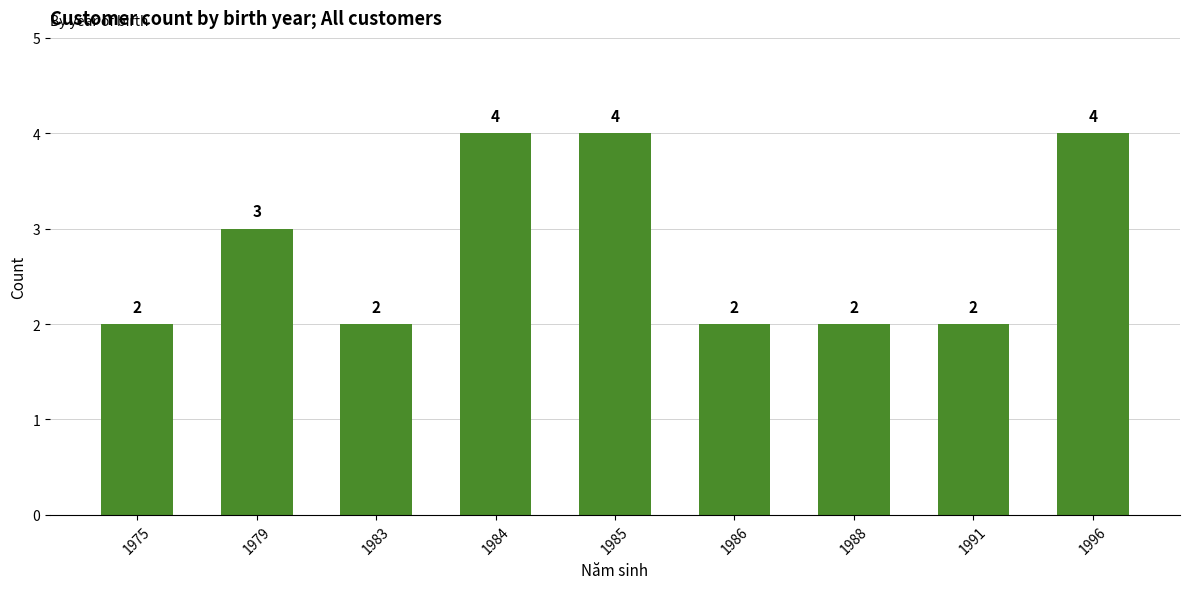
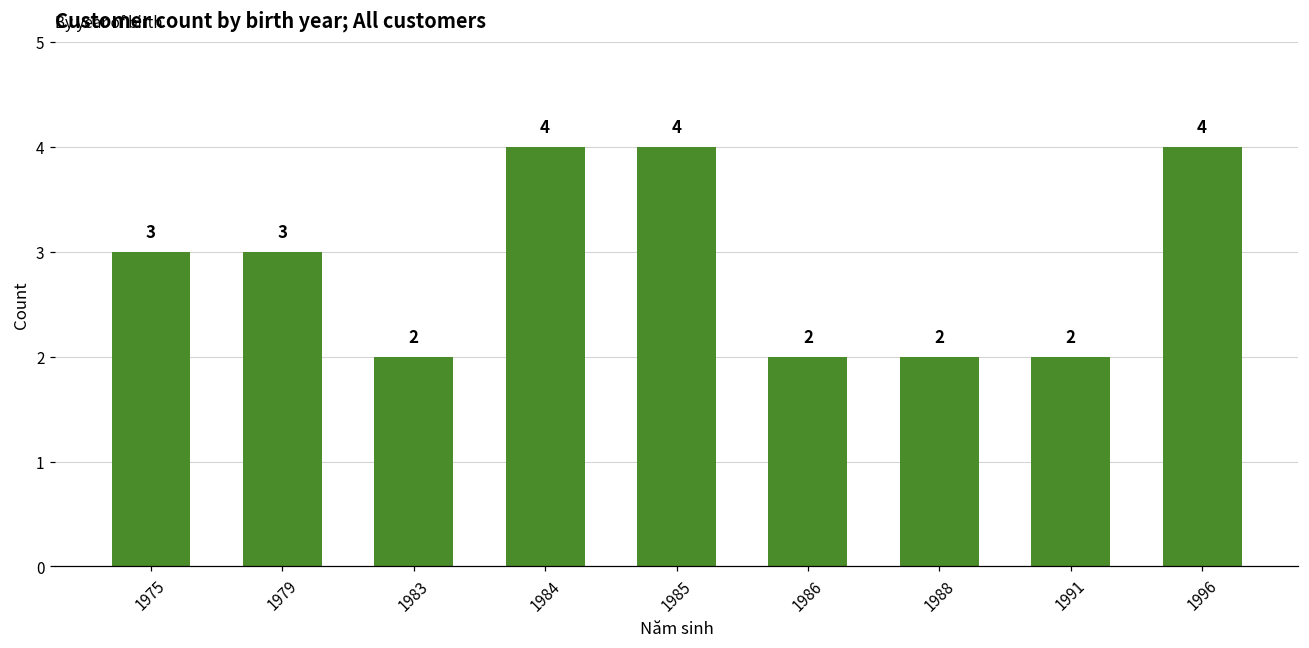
  {
-   "1975": 2,
+   "1975": 3,
    "1979": 3,
    "1983": 2,
    "1984": 4,
    "1985": 4,
    "1986": 2,
    "1988": 2,
    "1991": 2,
    "1996": 4
  }
